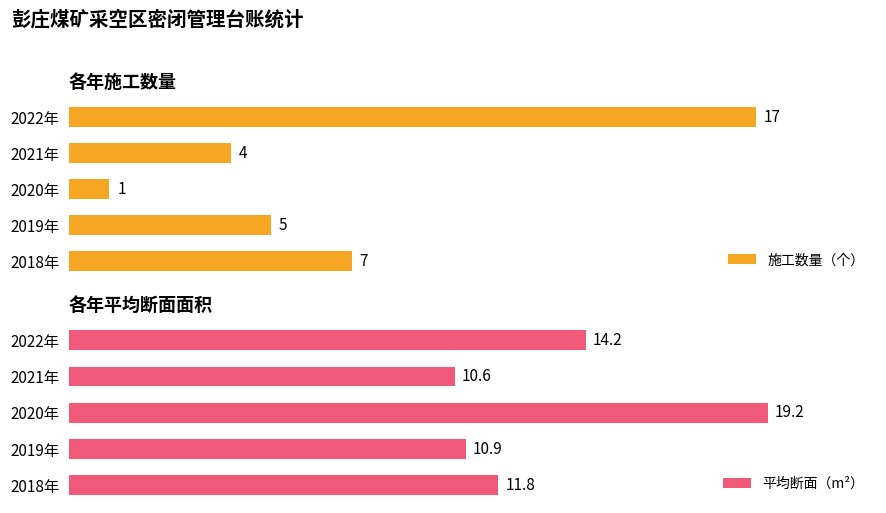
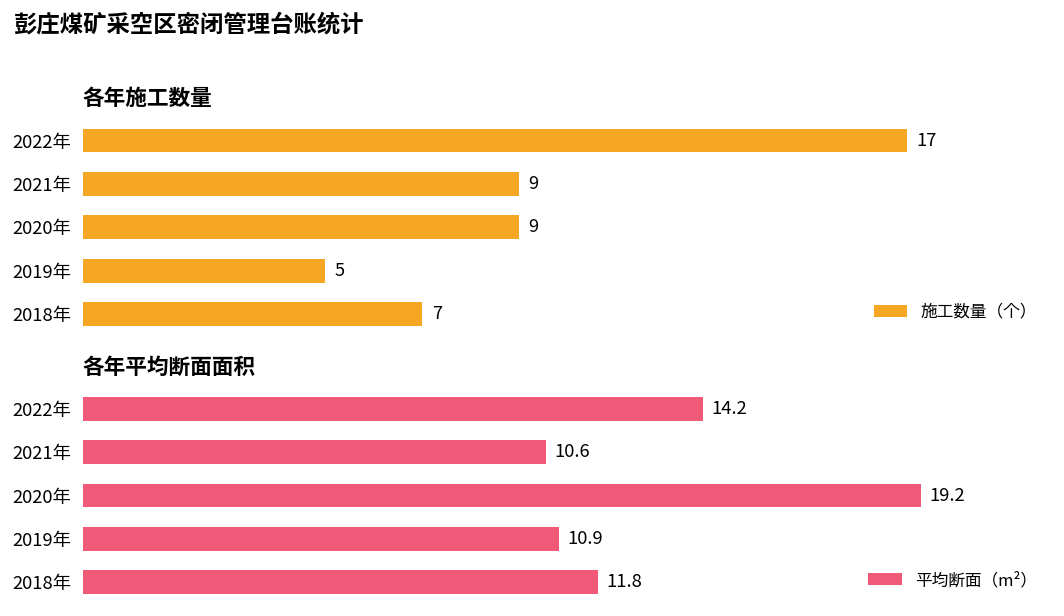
  {
    "各年施工数量": {
      "2022年": 17,
-     "2021年": 4,
-     "2020年": 1,
+     "2021年": 9,
+     "2020年": 9,
      "2019年": 5,
      "2018年": 7
    },
    "各年平均断面面积": {
      "2022年": 14.2,
      "2021年": 10.6,
      "2020年": 19.2,
      "2019年": 10.9,
      "2018年": 11.8
    }
  }
